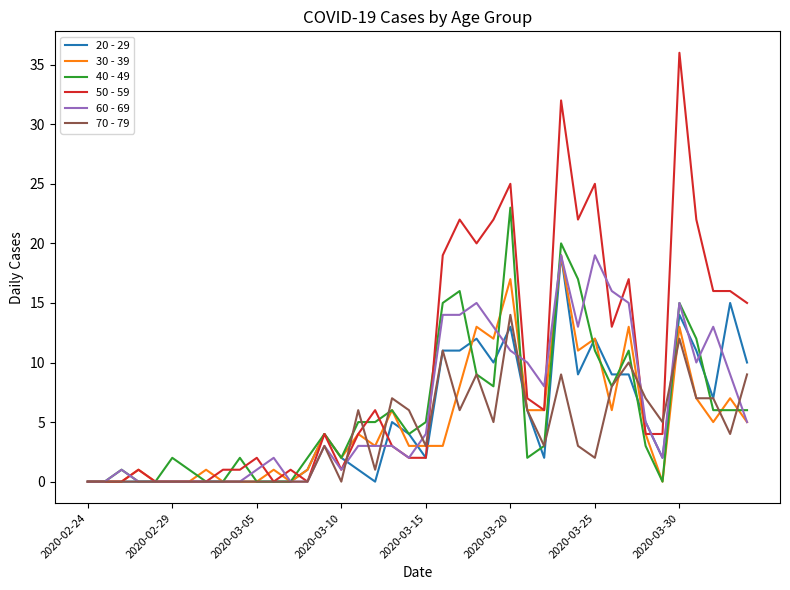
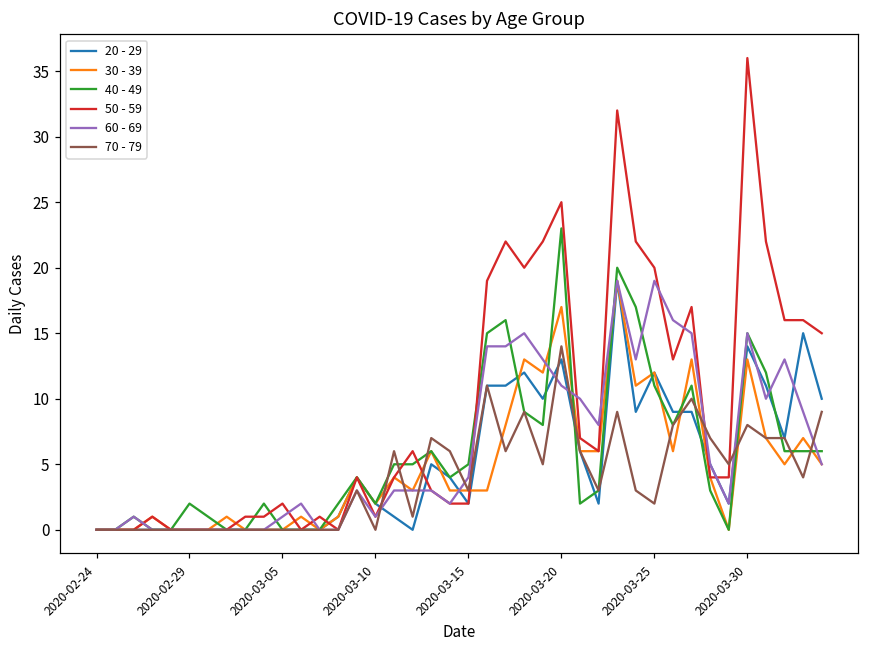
  {
    "20 - 29": {
      "2020-03-20": 13,
      "2020-03-30": 14
    },
    "30 - 39": {
      "2020-03-20": 17,
      "2020-03-30": 13
    },
    "40 - 49": {
      "2020-02-29": 2,
      "2020-03-15": 5,
      "2020-03-20": 23,
      "2020-03-25": 11
    },
    "50 - 59": {
      "2020-03-05": 2,
      "2020-03-20": 25,
-     "2020-03-25": 25,
+     "2020-03-25": 20,
      "2020-03-30": 36
    },
    "60 - 69": {
      "2020-03-05": 1,
      "2020-03-15": 4,
      "2020-03-20": 11,
      "2020-03-25": 19
    },
    "70 - 79": {
      "2020-03-10": 0,
      "2020-03-20": 14,
      "2020-03-25": 2,
-     "2020-03-30": 12
+     "2020-03-30": 8
    }
  }
